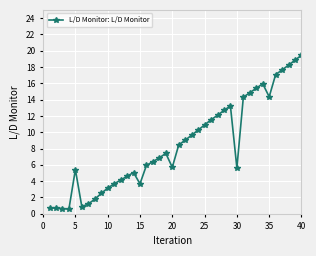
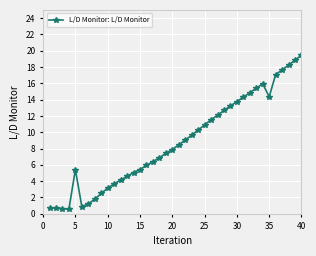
  {
    "5": 5,
    "10": 3,
-   "15": 4,
-   "20": 6,
+   "15": 5,
+   "20": 8,
    "25": 11,
-   "30": 6,
+   "30": 14,
    "35": 14,
    "40": 19
  }
